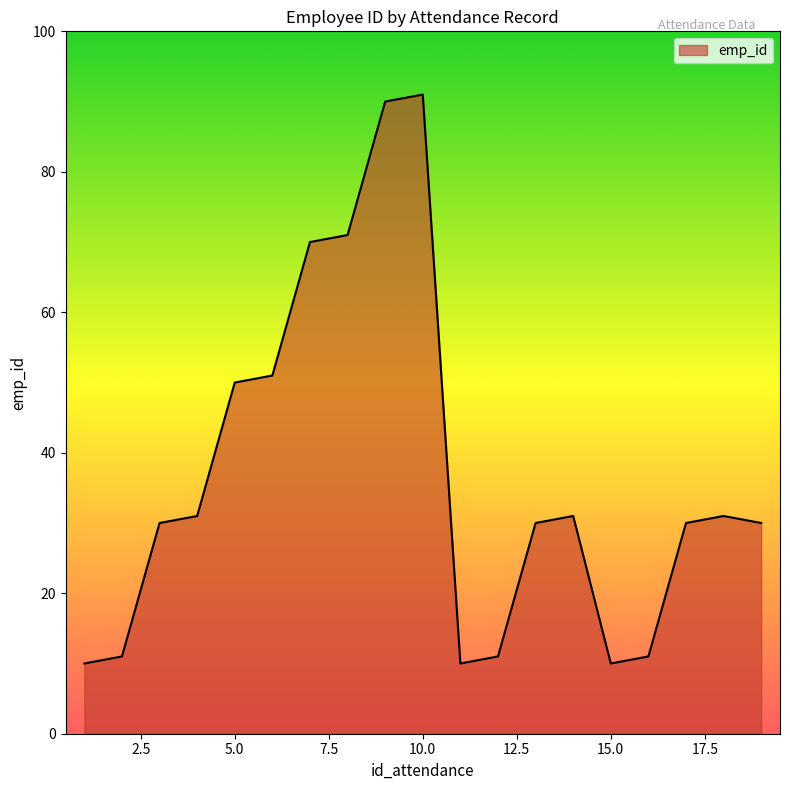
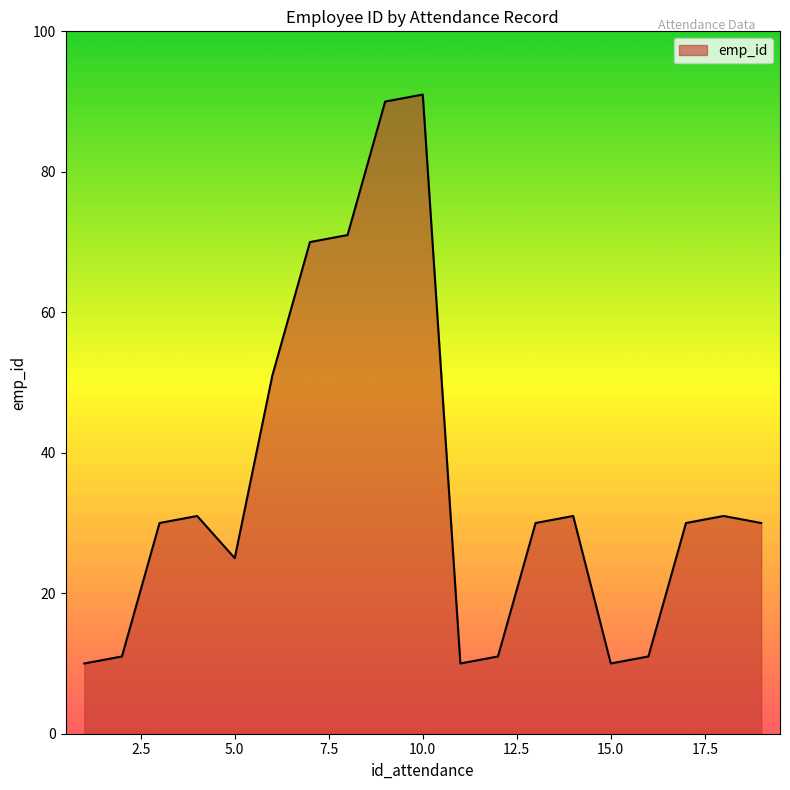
  {
-   "5.0": 50,
+   "5.0": 25,
    "10.0": 91,
    "15.0": 10
  }
